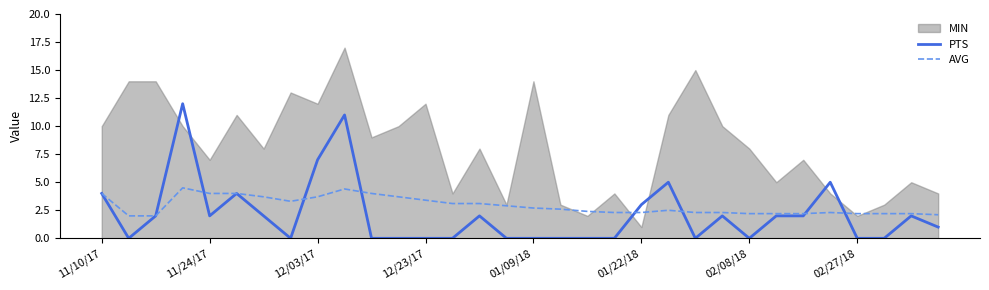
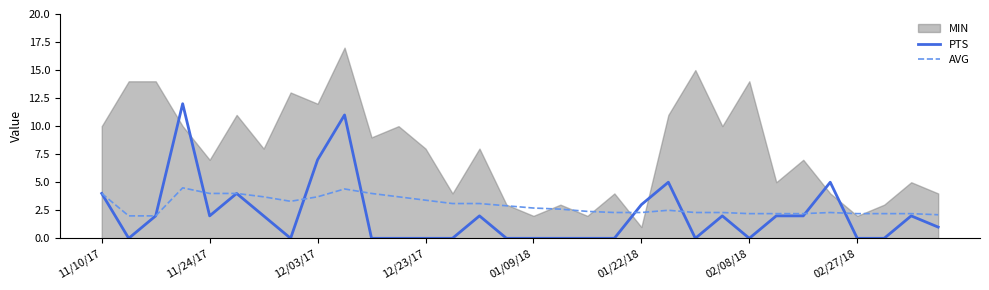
  {
    "MIN": {
      "11/10/17": 10,
      "11/24/17": 7,
      "12/03/17": 12,
-     "12/23/17": 12,
-     "01/09/18": 14,
+     "12/23/17": 8,
+     "01/09/18": 2,
      "01/22/18": 1,
-     "02/08/18": 8
+     "02/08/18": 14
    }
  }
